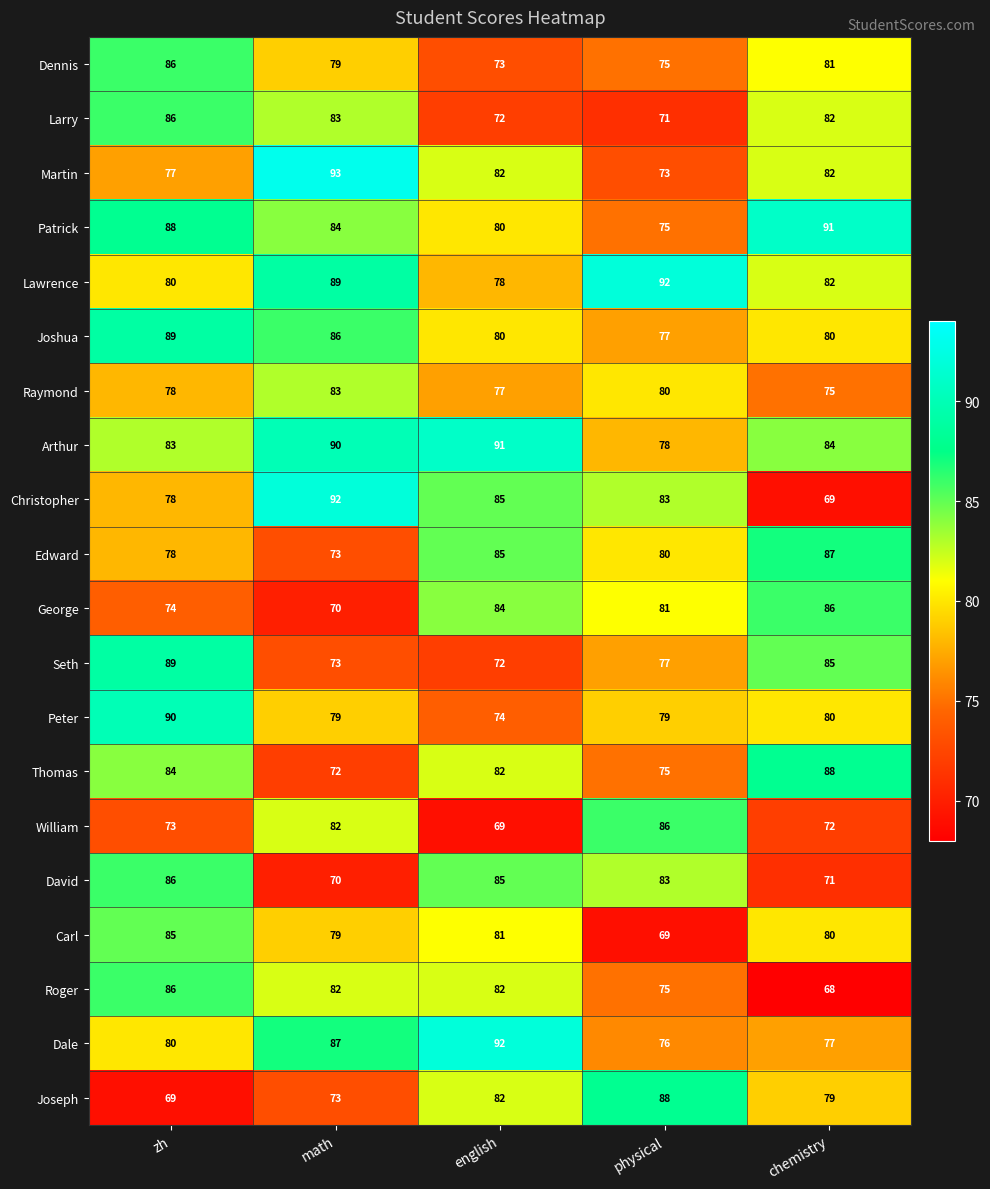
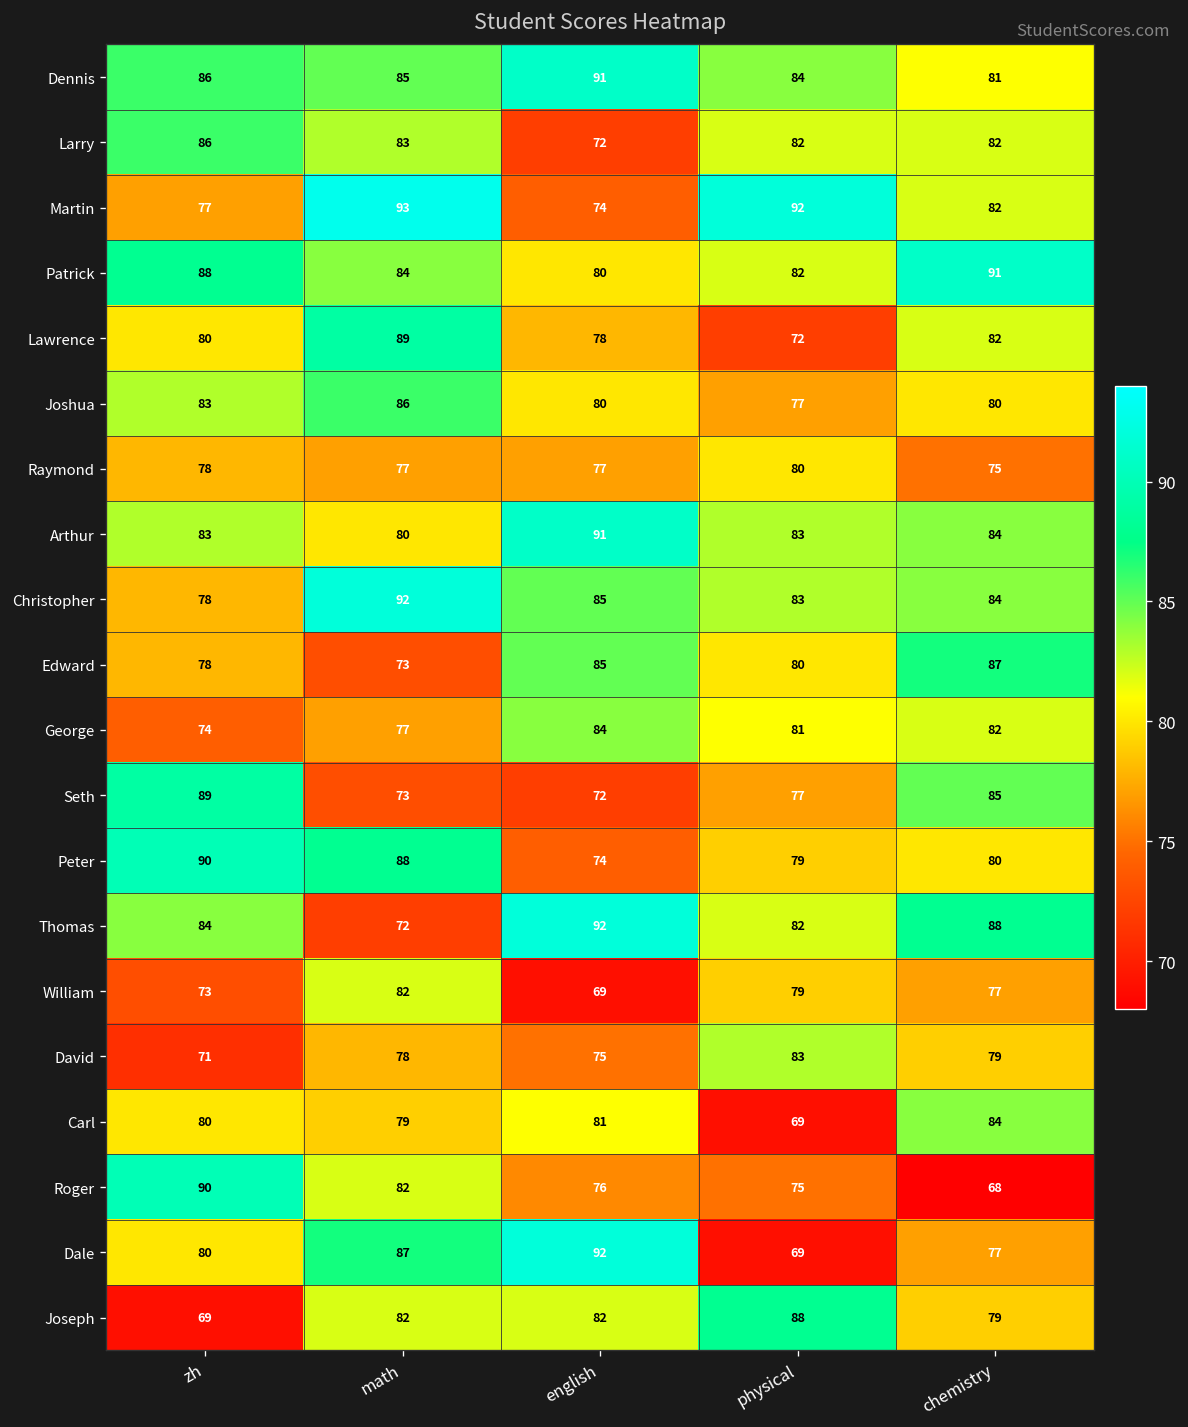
  {
    "Dennis": {
      "zh": 86,
-     "math": 79,
-     "english": 73,
-     "physical": 75,
+     "math": 85,
+     "english": 91,
+     "physical": 84,
      "chemistry": 81
    },
    "Larry": {
      "zh": 86,
      "math": 83,
      "english": 72,
-     "physical": 71,
+     "physical": 82,
      "chemistry": 82
    },
    "Martin": {
      "zh": 77,
      "math": 93,
-     "english": 82,
-     "physical": 73,
+     "english": 74,
+     "physical": 92,
      "chemistry": 82
    },
    "Patrick": {
      "zh": 88,
      "math": 84,
      "english": 80,
-     "physical": 75,
+     "physical": 82,
      "chemistry": 91
    },
    "Lawrence": {
      "zh": 80,
      "math": 89,
      "english": 78,
-     "physical": 92,
+     "physical": 72,
      "chemistry": 82
    },
    "Joshua": {
-     "zh": 89,
+     "zh": 83,
      "math": 86,
      "english": 80,
      "physical": 77,
      "chemistry": 80
    },
    "Raymond": {
      "zh": 78,
-     "math": 83,
+     "math": 77,
      "english": 77,
      "physical": 80,
      "chemistry": 75
    },
    "Arthur": {
      "zh": 83,
-     "math": 90,
+     "math": 80,
      "english": 91,
-     "physical": 78,
+     "physical": 83,
      "chemistry": 84
    },
    "Christopher": {
      "zh": 78,
      "math": 92,
      "english": 85,
      "physical": 83,
-     "chemistry": 69
+     "chemistry": 84
    },
    "Edward": {
      "zh": 78,
      "math": 73,
      "english": 85,
      "physical": 80,
      "chemistry": 87
    },
    "George": {
      "zh": 74,
-     "math": 70,
+     "math": 77,
      "english": 84,
      "physical": 81,
-     "chemistry": 86
+     "chemistry": 82
    },
    "Seth": {
      "zh": 89,
      "math": 73,
      "english": 72,
      "physical": 77,
      "chemistry": 85
    },
    "Peter": {
      "zh": 90,
-     "math": 79,
+     "math": 88,
      "english": 74,
      "physical": 79,
      "chemistry": 80
    },
    "Thomas": {
      "zh": 84,
      "math": 72,
-     "english": 82,
-     "physical": 75,
+     "english": 92,
+     "physical": 82,
      "chemistry": 88
    },
    "William": {
      "zh": 73,
      "math": 82,
      "english": 69,
-     "physical": 86,
-     "chemistry": 72
+     "physical": 79,
+     "chemistry": 77
    },
    "David": {
-     "zh": 86,
-     "math": 70,
-     "english": 85,
+     "zh": 71,
+     "math": 78,
+     "english": 75,
      "physical": 83,
-     "chemistry": 71
+     "chemistry": 79
    },
    "Carl": {
-     "zh": 85,
+     "zh": 80,
      "math": 79,
      "english": 81,
      "physical": 69,
-     "chemistry": 80
+     "chemistry": 84
    },
    "Roger": {
-     "zh": 86,
+     "zh": 90,
      "math": 82,
-     "english": 82,
+     "english": 76,
      "physical": 75,
      "chemistry": 68
    },
    "Dale": {
      "zh": 80,
      "math": 87,
      "english": 92,
-     "physical": 76,
+     "physical": 69,
      "chemistry": 77
    },
    "Joseph": {
      "zh": 69,
-     "math": 73,
+     "math": 82,
      "english": 82,
      "physical": 88,
      "chemistry": 79
    }
  }
